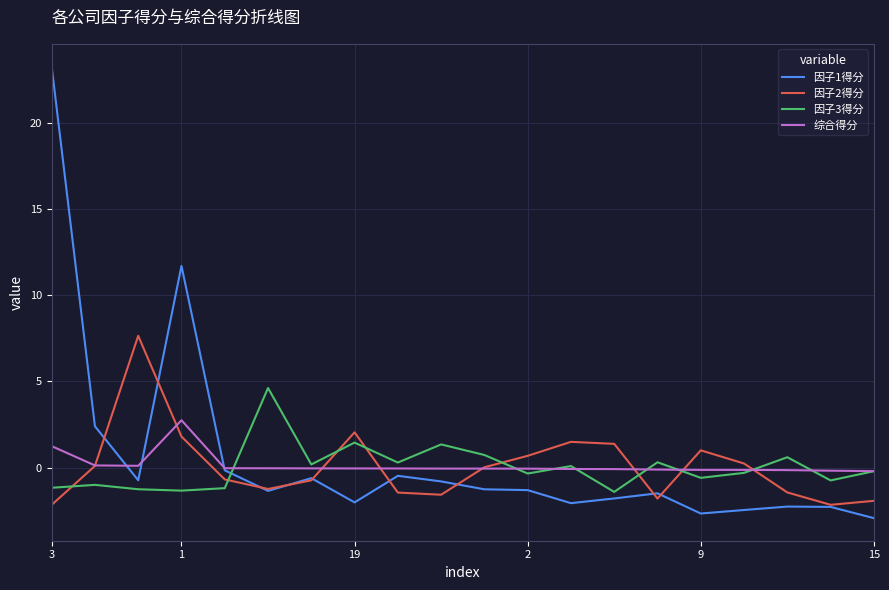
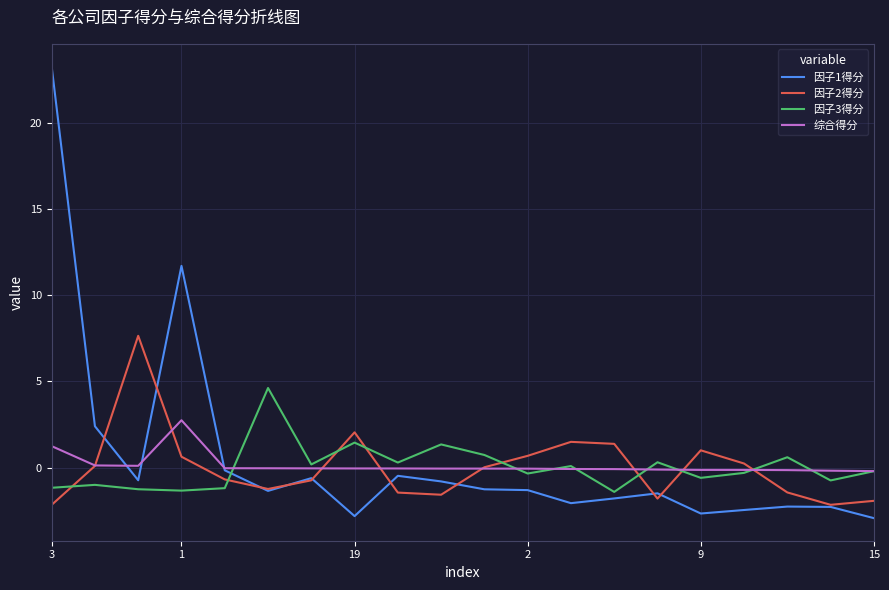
  {
    "因子1得分": {
      "3": 23.3,
      "1": 11.7,
-     "19": -2.0,
+     "19": -2.8,
      "2": -1.3,
      "9": -2.7,
      "15": -2.9
    },
    "因子2得分": {
      "3": -2.2,
-     "1": 1.8,
+     "1": 0.6,
      "19": 2.0,
      "2": 0.7,
      "9": 1.0,
      "15": -1.9
    },
    "因子3得分": {
      "3": -1.2,
      "1": -1.3,
      "19": 1.4,
      "2": -0.3,
      "9": -0.6
    },
    "综合得分": {
      "3": 1.2,
      "1": 2.7,
      "19": -0.1,
      "2": -0.1,
      "9": -0.1
    }
  }
